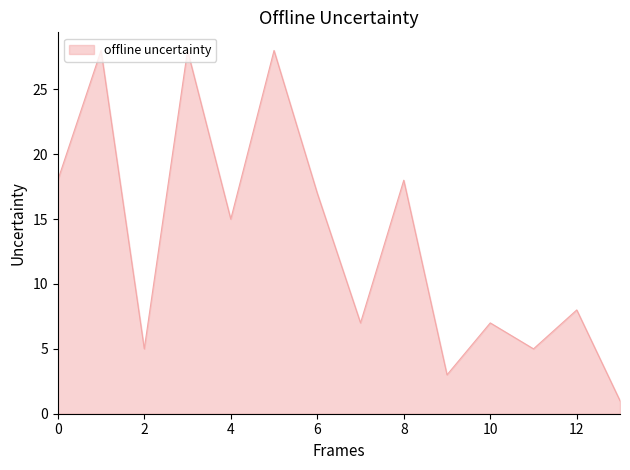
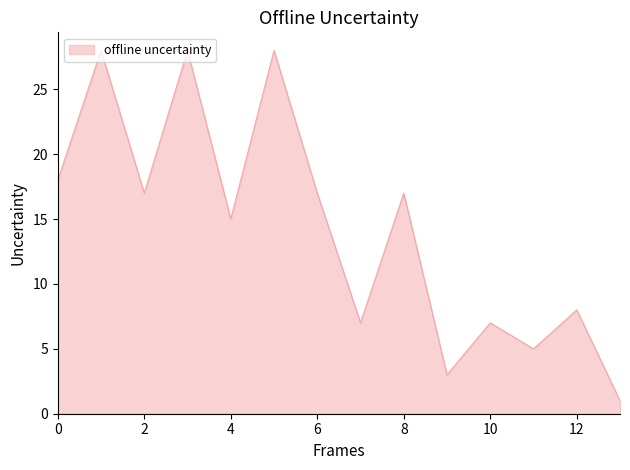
  {
    "0": 18,
-   "2": 5,
+   "2": 17,
    "4": 15,
    "6": 17,
-   "8": 18,
+   "8": 17,
    "10": 7,
    "12": 8
  }
